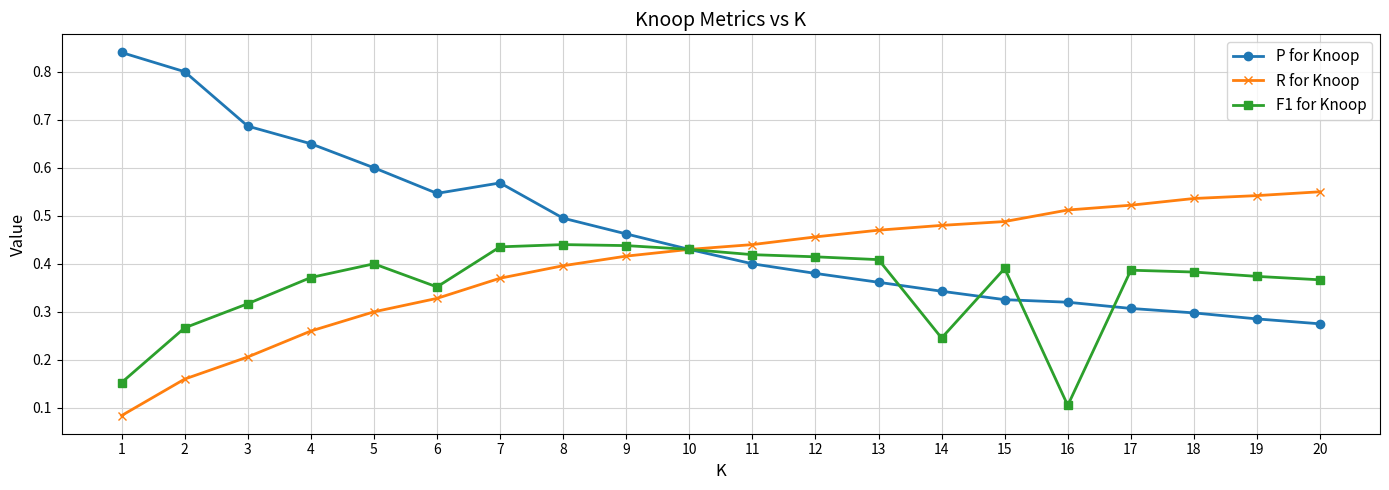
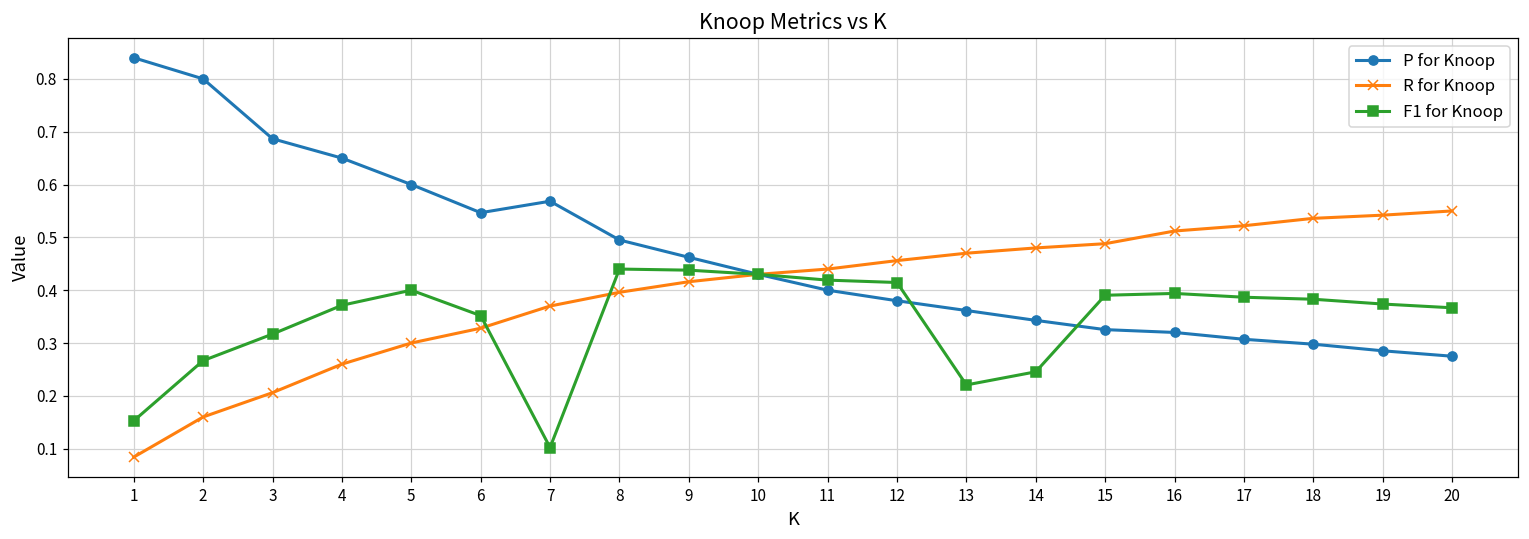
  {
    "P for Knoop": {
      "1": 0.84,
      "2": 0.80,
      "3": 0.69,
      "4": 0.65,
      "5": 0.60,
      "6": 0.55,
      "7": 0.57,
      "8": 0.50,
      "9": 0.46,
      "11": 0.40,
      "12": 0.38,
      "13": 0.36,
      "14": 0.34,
      "15": 0.33,
      "16": 0.32,
      "17": 0.31,
      "18": 0.30,
      "19": 0.29,
      "20": 0.27
    },
    "R for Knoop": {
      "1": 0.08,
      "2": 0.16,
      "3": 0.21,
      "4": 0.26,
      "5": 0.30,
      "6": 0.33,
      "7": 0.37,
      "8": 0.40,
      "9": 0.42,
      "11": 0.44,
      "12": 0.46,
      "13": 0.47,
      "14": 0.48,
      "15": 0.49,
      "16": 0.51,
      "17": 0.52,
      "18": 0.54,
      "19": 0.54,
      "20": 0.55
    },
    "F1 for Knoop": {
      "1": 0.15,
      "2": 0.27,
      "3": 0.32,
      "4": 0.37,
      "5": 0.40,
      "6": 0.35,
-     "7": 0.44,
+     "7": 0.10,
      "8": 0.44,
      "9": 0.44,
      "11": 0.42,
      "12": 0.41,
-     "13": 0.41,
+     "13": 0.22,
      "14": 0.25,
      "15": 0.39,
-     "16": 0.11,
+     "16": 0.39,
      "17": 0.39,
      "18": 0.38,
      "19": 0.37,
      "20": 0.37
    }
  }
